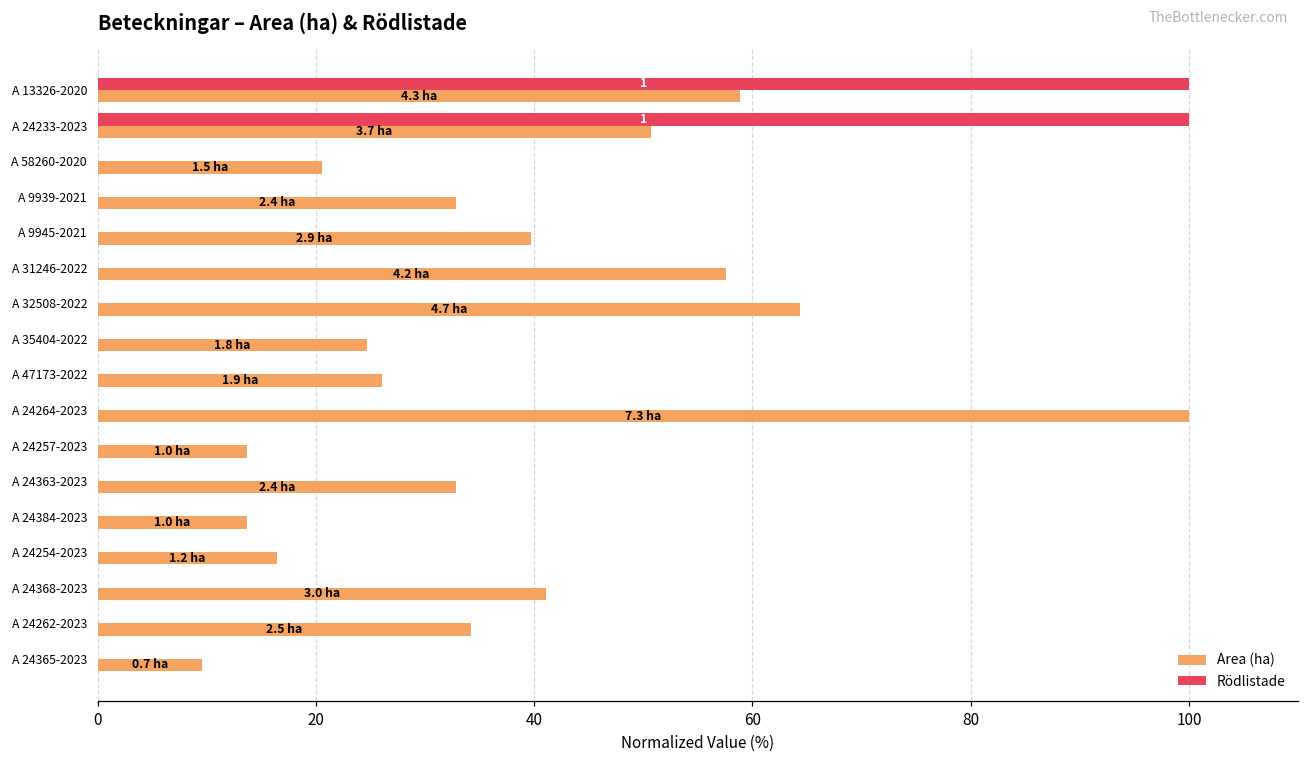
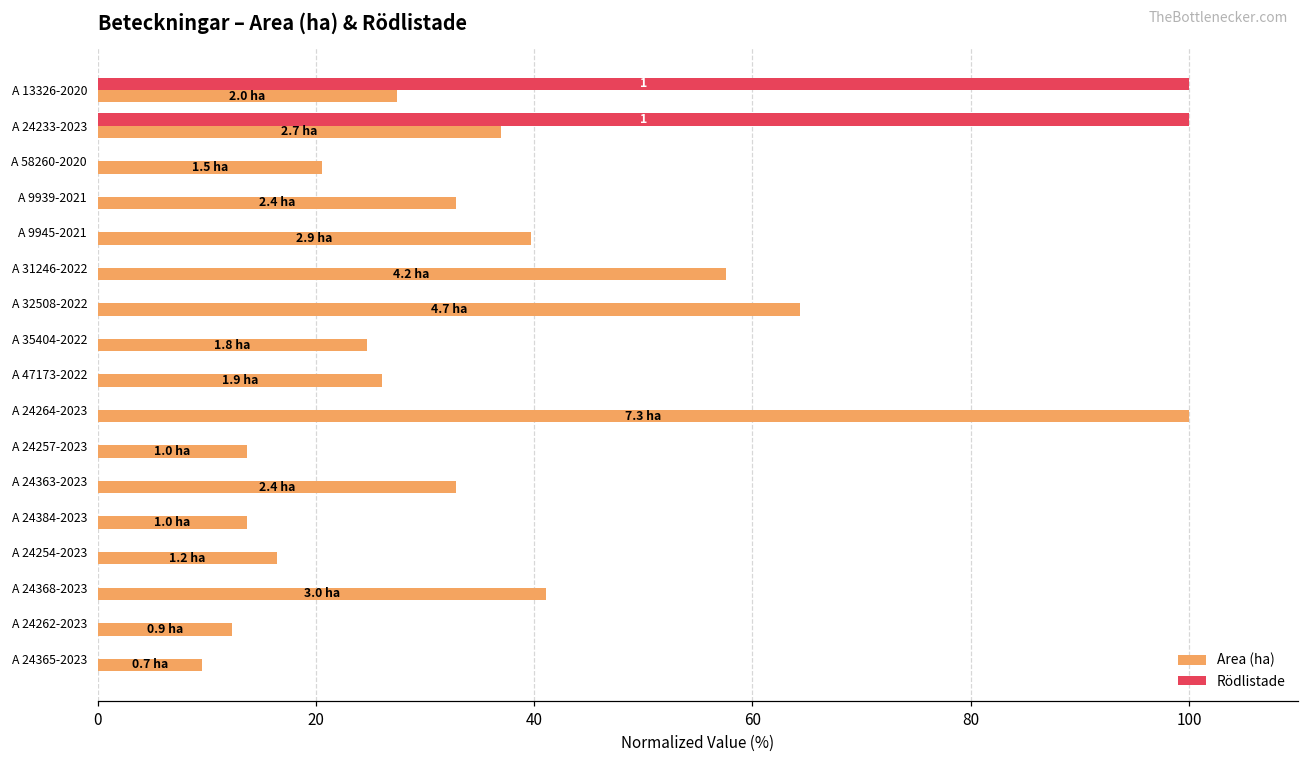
  {
    "Area (ha)": {
-     "A 13326-2020": 4.3,
-     "A 24233-2023": 3.7,
-     "A 24262-2023": 2.5
+     "A 13326-2020": 2.0,
+     "A 24233-2023": 2.7,
+     "A 24262-2023": 0.9
    },
    "Rödlistade": {
      "A 58260-2020": 0,
      "A 9939-2021": 0,
      "A 9945-2021": 0,
      "A 31246-2022": 0,
      "A 32508-2022": 0,
      "A 35404-2022": 0,
      "A 47173-2022": 0,
      "A 24264-2023": 0,
      "A 24257-2023": 0,
      "A 24363-2023": 0,
      "A 24384-2023": 0,
      "A 24254-2023": 0,
      "A 24368-2023": 0,
      "A 24262-2023": 0,
      "A 24365-2023": 0
    }
  }
